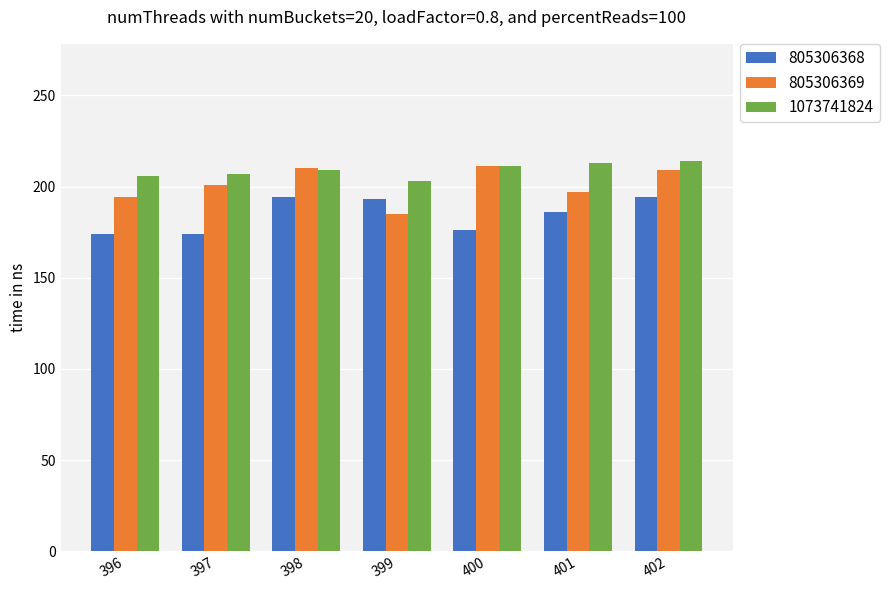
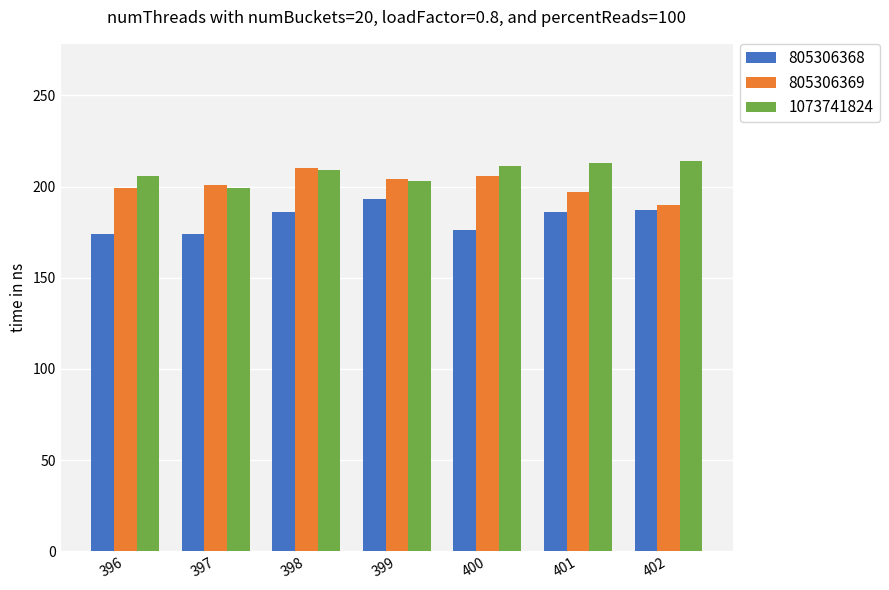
  {
    "805306368": {
      "396": 174,
      "397": 174,
-     "398": 194,
+     "398": 186,
      "399": 193,
      "400": 176,
      "401": 186,
-     "402": 194
+     "402": 187
    },
    "805306369": {
-     "396": 194,
+     "396": 199,
      "397": 201,
      "398": 210,
-     "399": 185,
-     "400": 211,
+     "399": 204,
+     "400": 206,
      "401": 197,
-     "402": 209
+     "402": 190
    },
    "1073741824": {
      "396": 206,
-     "397": 207,
+     "397": 199,
      "398": 209,
      "399": 203,
      "400": 211,
      "401": 213,
      "402": 214
    }
  }
